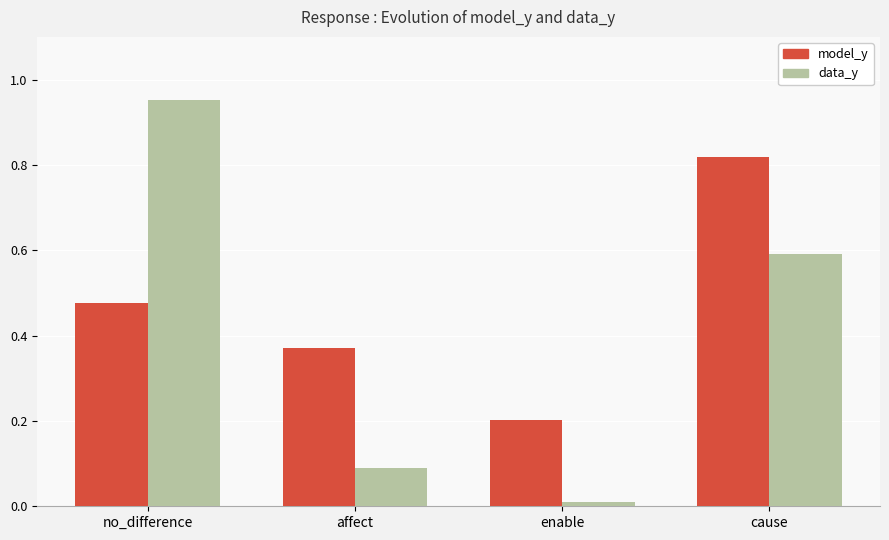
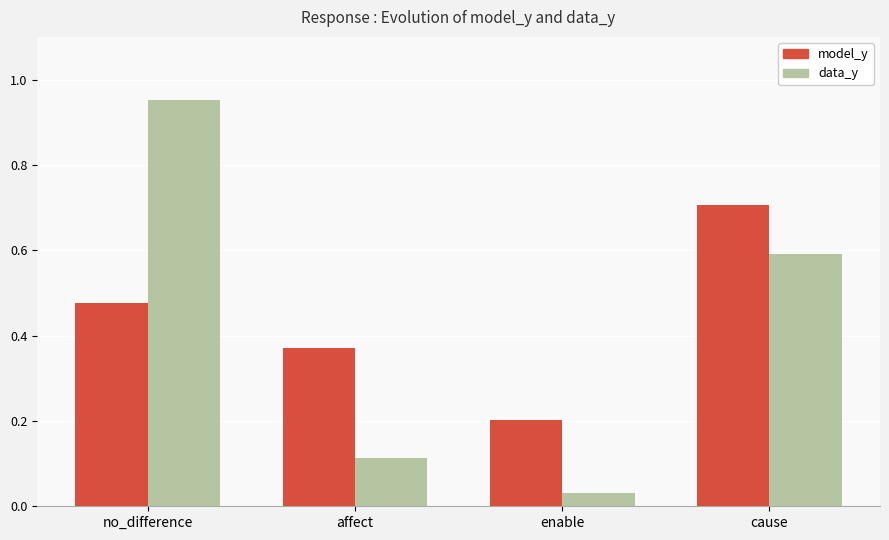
  {
    "model_y": {
      "no_difference": 0.48,
      "affect": 0.37,
      "enable": 0.20,
-     "cause": 0.82
+     "cause": 0.70
    },
    "data_y": {
      "no_difference": 0.95,
-     "affect": 0.09,
-     "enable": 0.01,
+     "affect": 0.11,
+     "enable": 0.03,
      "cause": 0.59
    }
  }
